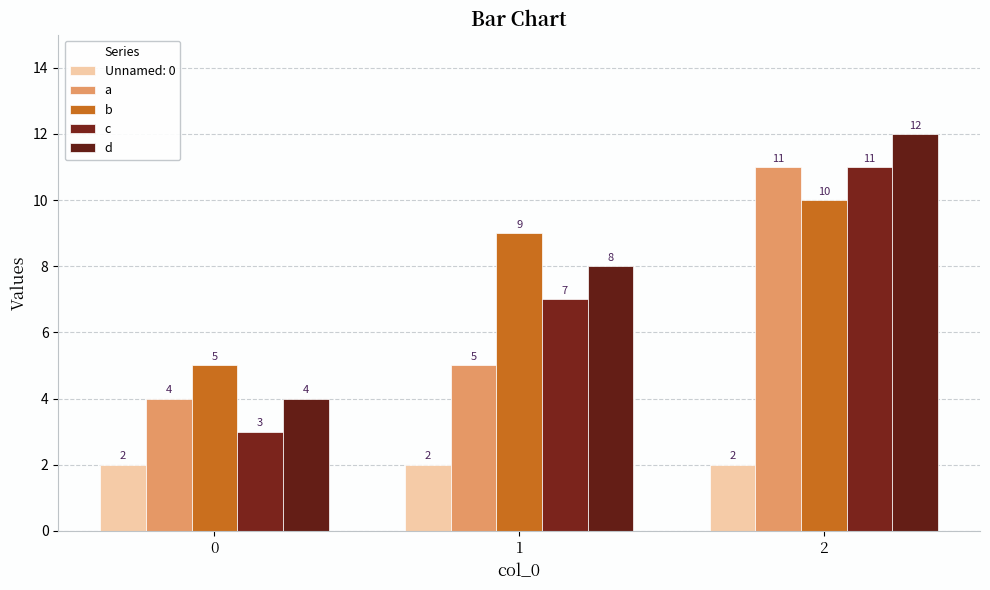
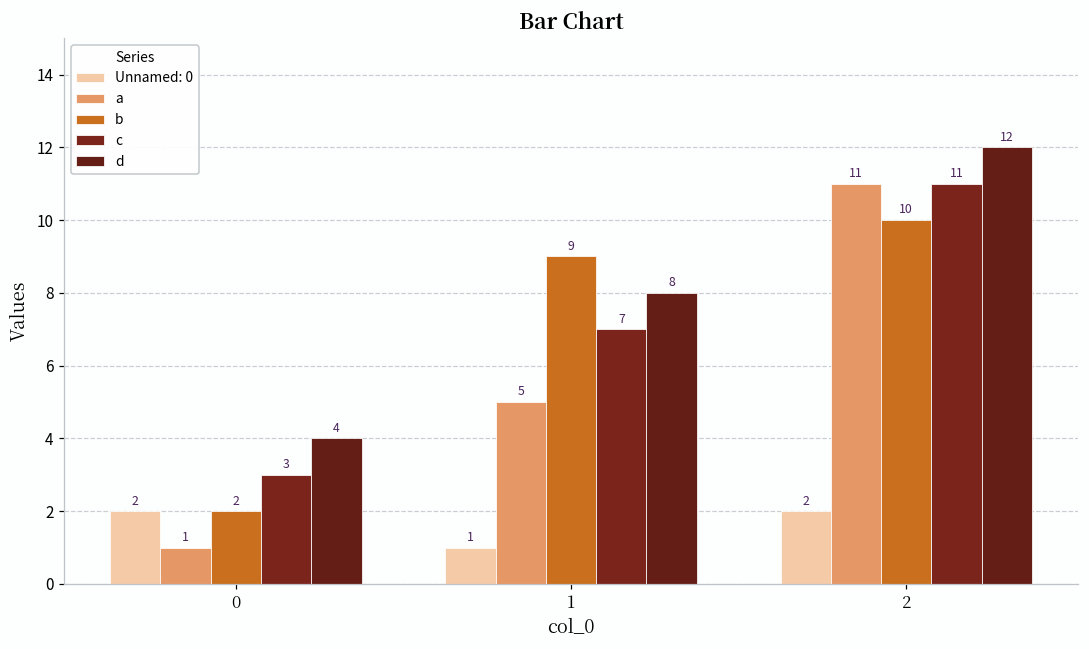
  {
    "Unnamed: 0": {
      "0": 2,
-     "1": 2,
+     "1": 1,
      "2": 2
    },
    "a": {
-     "0": 4,
+     "0": 1,
      "1": 5,
      "2": 11
    },
    "b": {
-     "0": 5,
+     "0": 2,
      "1": 9,
      "2": 10
    }
  }
